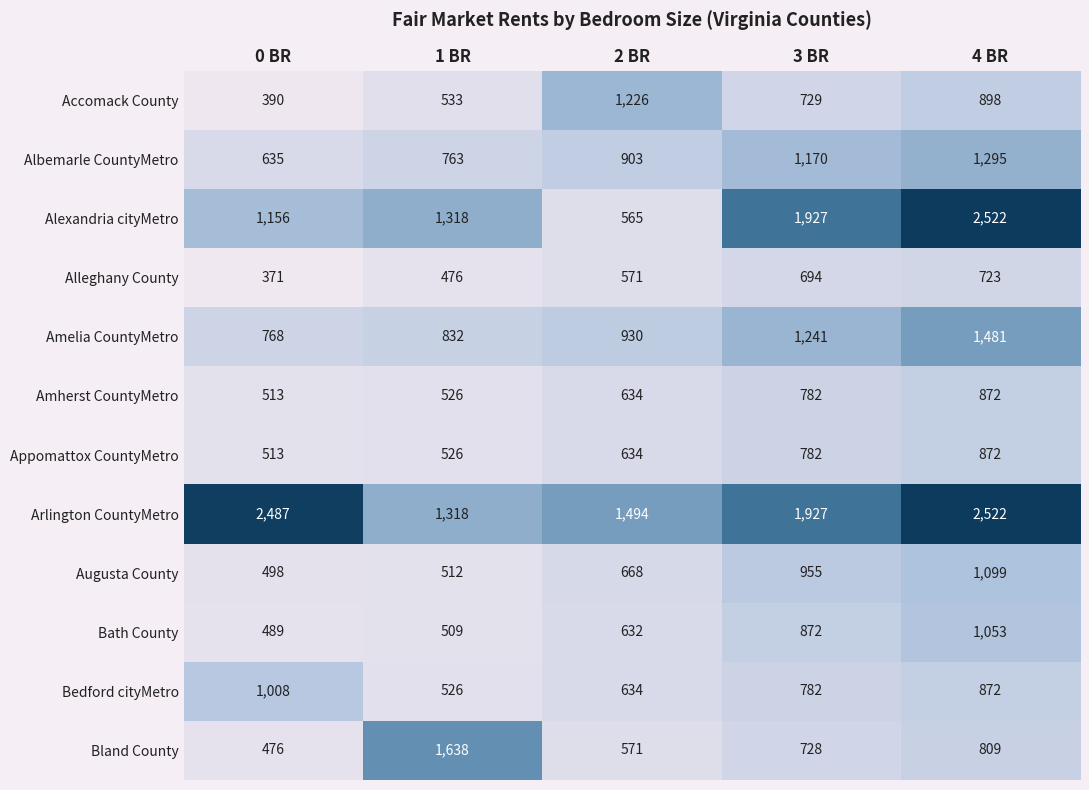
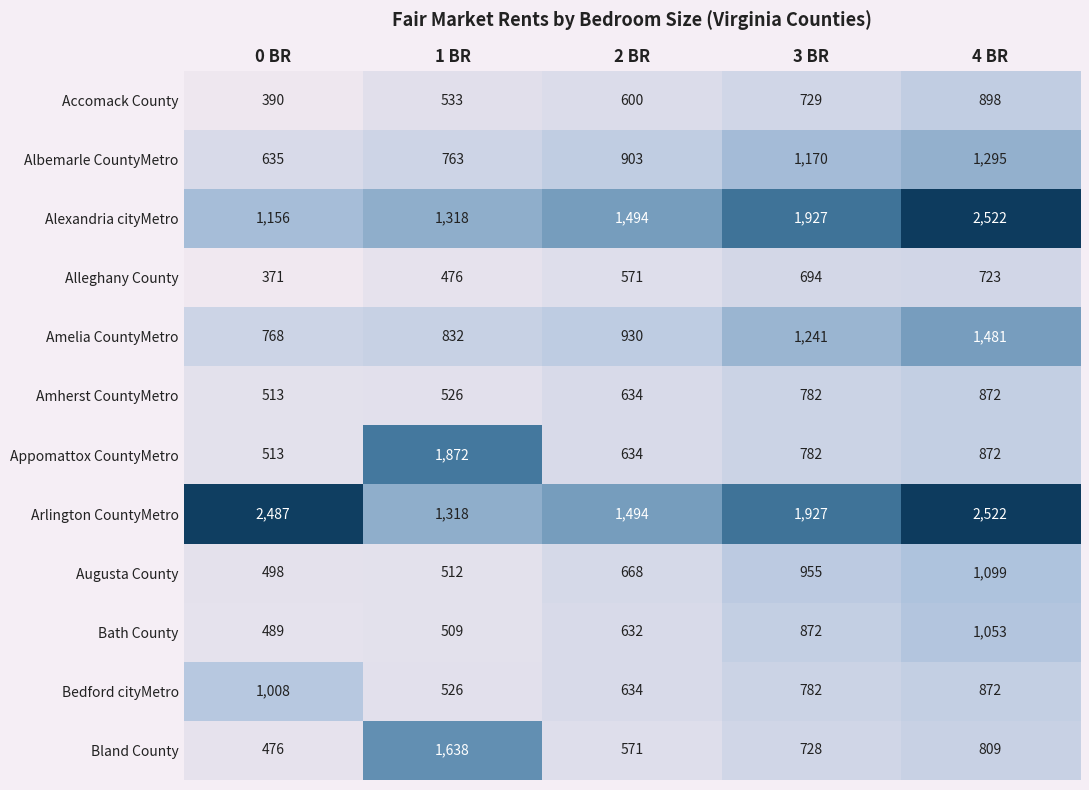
  {
    "Accomack County": {
      "0 BR": "390",
      "1 BR": "533",
-     "2 BR": "1,226",
+     "2 BR": "600",
      "3 BR": "729",
      "4 BR": "898"
    },
    "Albemarle CountyMetro": {
      "0 BR": "635",
      "1 BR": "763",
      "2 BR": "903",
      "3 BR": "1,170",
      "4 BR": "1,295"
    },
    "Alexandria cityMetro": {
      "0 BR": "1,156",
      "1 BR": "1,318",
-     "2 BR": "565",
+     "2 BR": "1,494",
      "3 BR": "1,927",
      "4 BR": "2,522"
    },
    "Alleghany County": {
      "0 BR": "371",
      "1 BR": "476",
      "2 BR": "571",
      "3 BR": "694",
      "4 BR": "723"
    },
    "Amelia CountyMetro": {
      "0 BR": "768",
      "1 BR": "832",
      "2 BR": "930",
      "3 BR": "1,241",
      "4 BR": "1,481"
    },
    "Amherst CountyMetro": {
      "0 BR": "513",
      "1 BR": "526",
      "2 BR": "634",
      "3 BR": "782",
      "4 BR": "872"
    },
    "Appomattox CountyMetro": {
      "0 BR": "513",
-     "1 BR": "526",
+     "1 BR": "1,872",
      "2 BR": "634",
      "3 BR": "782",
      "4 BR": "872"
    },
    "Arlington CountyMetro": {
      "0 BR": "2,487",
      "1 BR": "1,318",
      "2 BR": "1,494",
      "3 BR": "1,927",
      "4 BR": "2,522"
    },
    "Augusta County": {
      "0 BR": "498",
      "1 BR": "512",
      "2 BR": "668",
      "3 BR": "955",
      "4 BR": "1,099"
    },
    "Bath County": {
      "0 BR": "489",
      "1 BR": "509",
      "2 BR": "632",
      "3 BR": "872",
      "4 BR": "1,053"
    },
    "Bedford cityMetro": {
      "0 BR": "1,008",
      "1 BR": "526",
      "2 BR": "634",
      "3 BR": "782",
      "4 BR": "872"
    },
    "Bland County": {
      "0 BR": "476",
      "1 BR": "1,638",
      "2 BR": "571",
      "3 BR": "728",
      "4 BR": "809"
    }
  }
